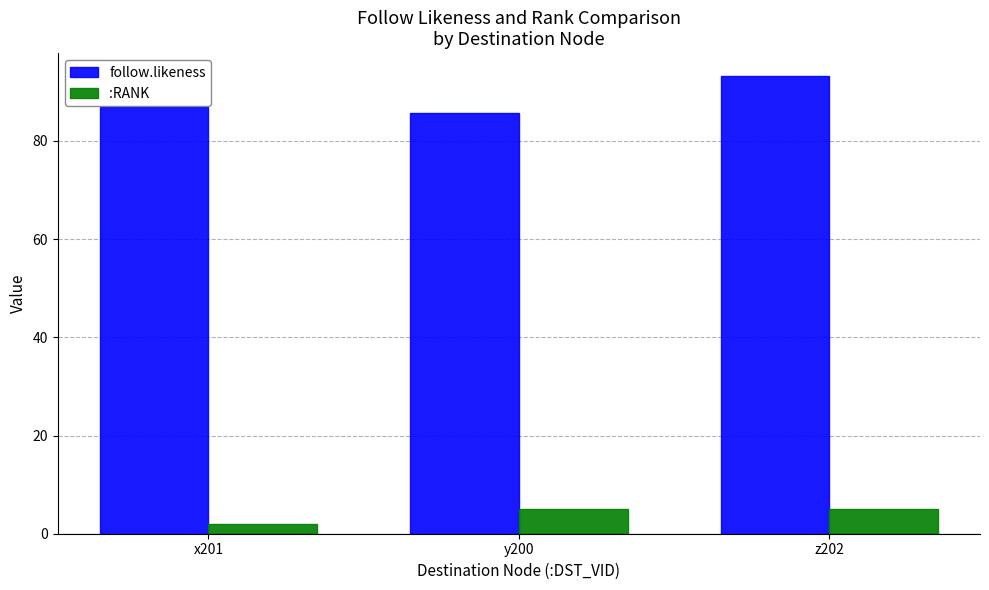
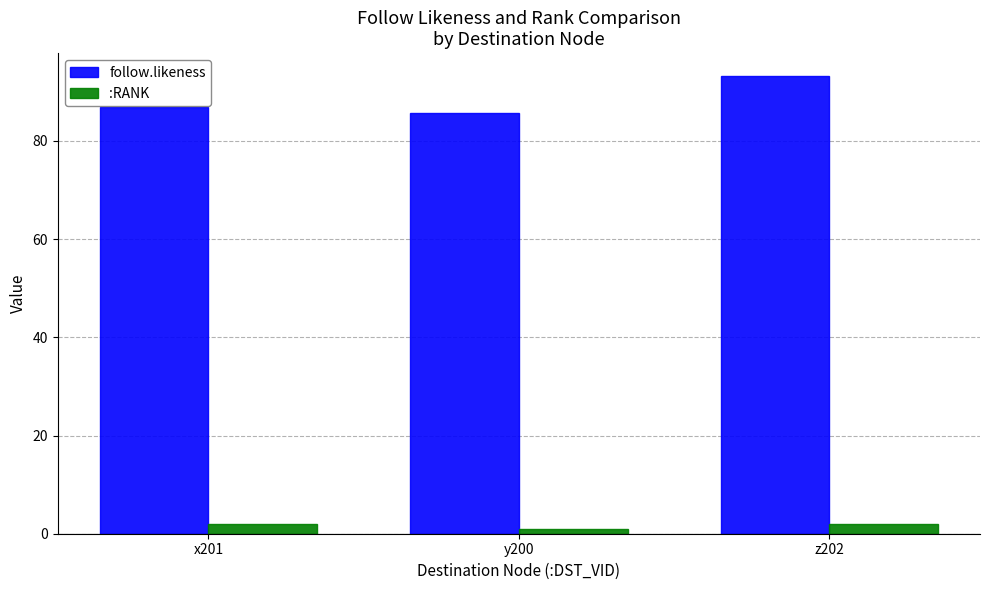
  {
    "follow.likeness": {
      "x201": 87,
      "y200": 86,
      "z202": 93
    },
    ":RANK": {
      "x201": 2,
-     "y200": 5,
-     "z202": 5
+     "y200": 1,
+     "z202": 2
    }
  }
